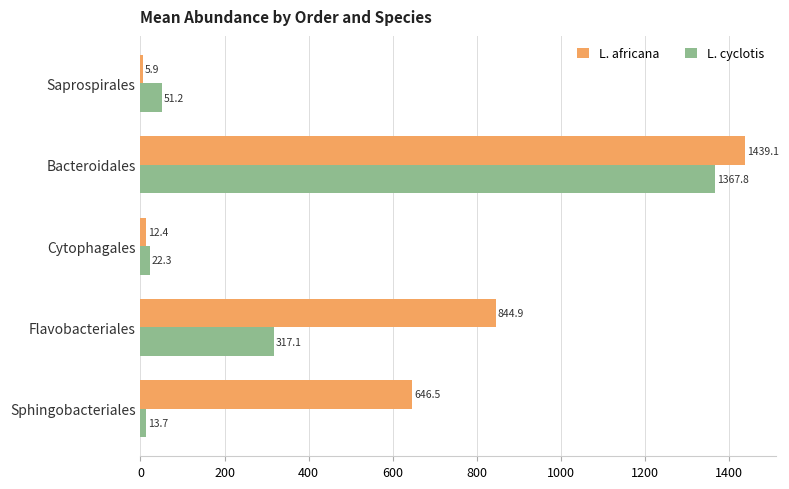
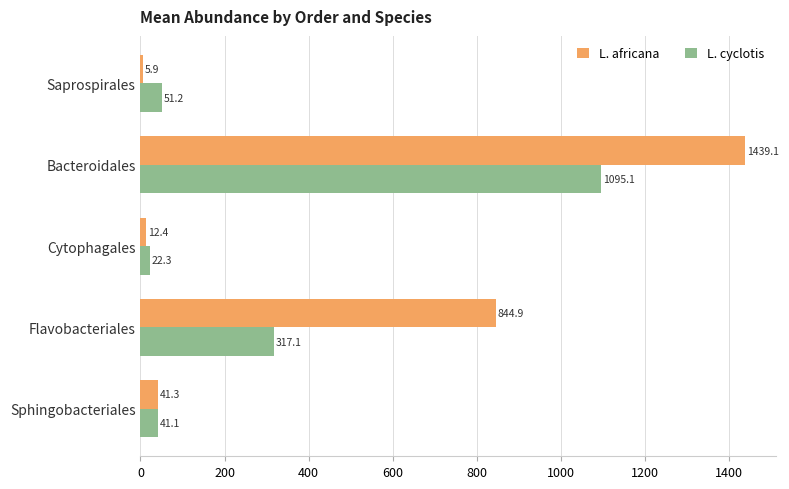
  {
    "L. africana": {
      "Saprospirales": 5.9,
      "Bacteroidales": 1439.1,
      "Cytophagales": 12.4,
      "Flavobacteriales": 844.9,
-     "Sphingobacteriales": 646.5
+     "Sphingobacteriales": 41.3
    },
    "L. cyclotis": {
      "Saprospirales": 51.2,
-     "Bacteroidales": 1367.8,
+     "Bacteroidales": 1095.1,
      "Cytophagales": 22.3,
      "Flavobacteriales": 317.1,
-     "Sphingobacteriales": 13.7
+     "Sphingobacteriales": 41.1
    }
  }
